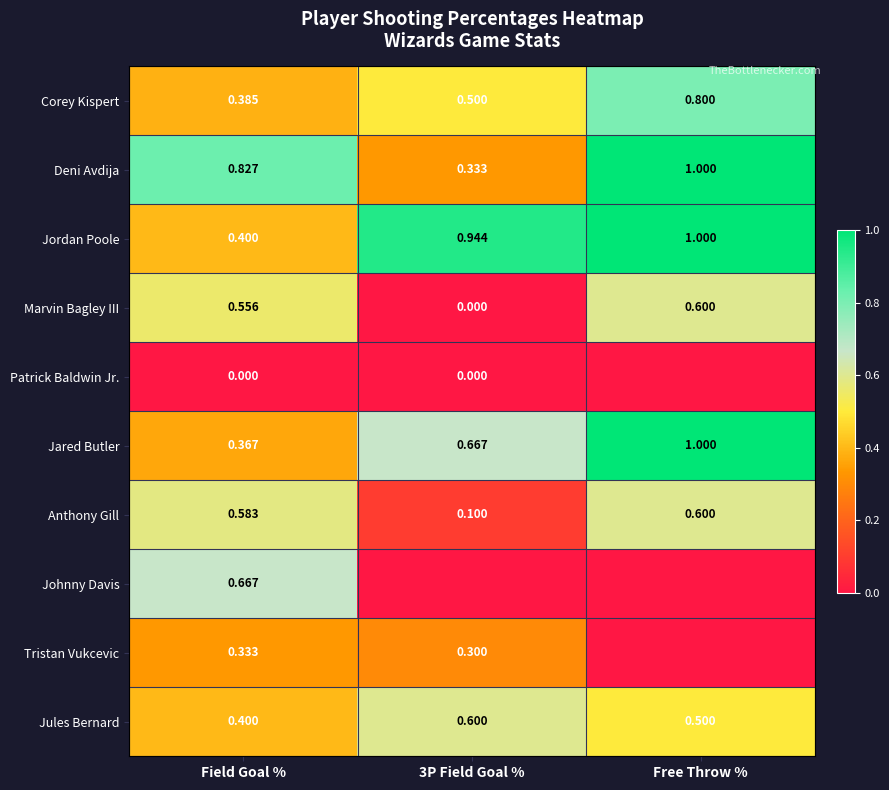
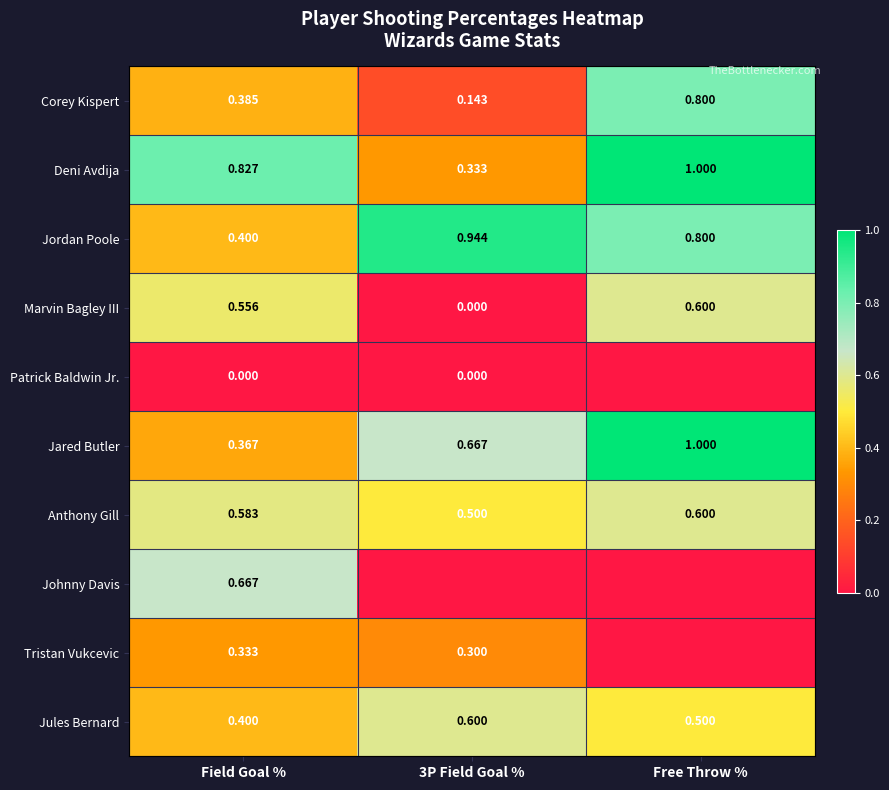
  {
    "Corey Kispert": {
      "Field Goal %": 0.385,
-     "3P Field Goal %": 0.500
+     "3P Field Goal %": 0.143
    },
    "Deni Avdija": {
      "Field Goal %": 0.827,
      "3P Field Goal %": 0.333,
      "Free Throw %": 1.000
    },
    "Jordan Poole": {
      "Field Goal %": 0.400,
      "3P Field Goal %": 0.944,
-     "Free Throw %": 1.000
+     "Free Throw %": 0.800
    },
    "Marvin Bagley III": {
      "Field Goal %": 0.556,
      "3P Field Goal %": 0.000,
      "Free Throw %": 0.600
    },
    "Patrick Baldwin Jr.": {
      "Field Goal %": 0.000,
      "3P Field Goal %": 0.000
    },
    "Jared Butler": {
      "Field Goal %": 0.367,
      "3P Field Goal %": 0.667,
      "Free Throw %": 1.000
    },
    "Anthony Gill": {
      "Field Goal %": 0.583,
-     "3P Field Goal %": 0.100,
+     "3P Field Goal %": 0.500,
      "Free Throw %": 0.600
    },
    "Johnny Davis": {
      "Field Goal %": 0.667
    },
    "Tristan Vukcevic": {
      "Field Goal %": 0.333,
      "3P Field Goal %": 0.300
    },
    "Jules Bernard": {
      "Field Goal %": 0.400,
      "3P Field Goal %": 0.600,
      "Free Throw %": 0.500
    }
  }
